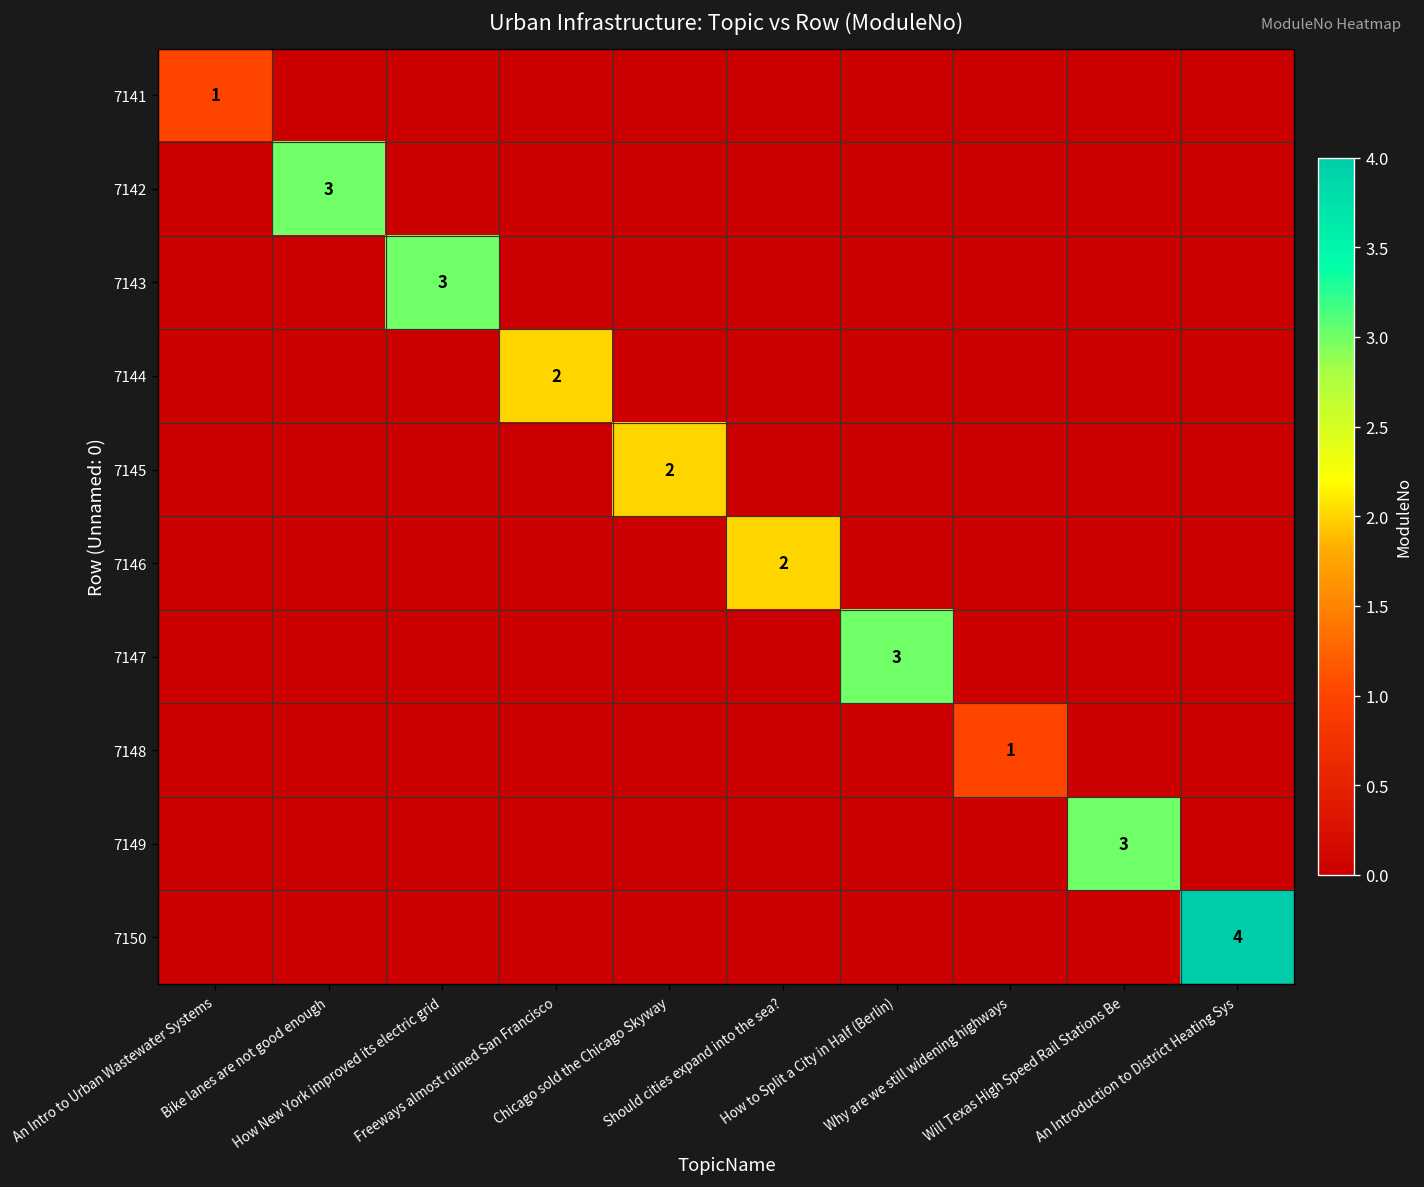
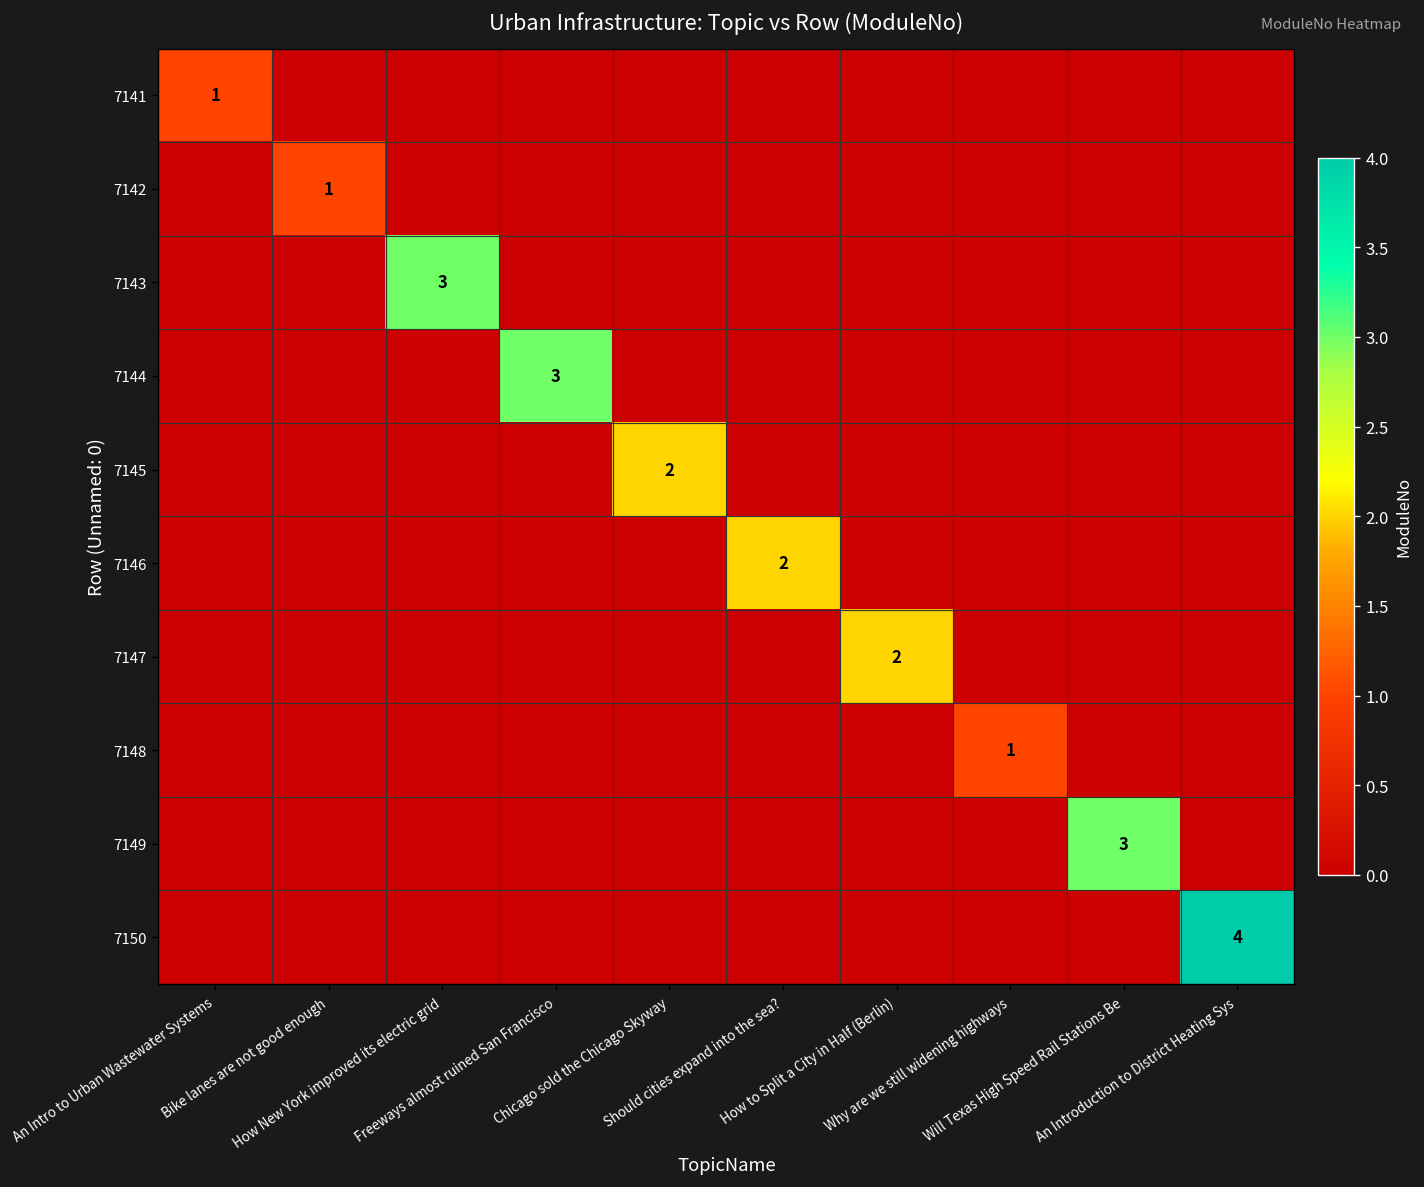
  {
    "7141": {
      "An Intro to Urban Wastewater Systems": 1
    },
    "7142": {
-     "Bike lanes are not good enough": 3
+     "Bike lanes are not good enough": 1
    },
    "7143": {
      "How New York improved its electric grid": 3
    },
    "7144": {
-     "Freeways almost ruined San Francisco": 2
+     "Freeways almost ruined San Francisco": 3
    },
    "7145": {
      "Chicago sold the Chicago Skyway": 2
    },
    "7146": {
      "Should cities expand into the sea?": 2
    },
    "7147": {
-     "How to Split a City in Half (Berlin)": 3
+     "How to Split a City in Half (Berlin)": 2
    },
    "7148": {
      "Why are we still widening highways": 1
    },
    "7149": {
      "Will Texas High Speed Rail Stations Be": 3
    },
    "7150": {
      "An Introduction to District Heating Sys": 4
    }
  }
